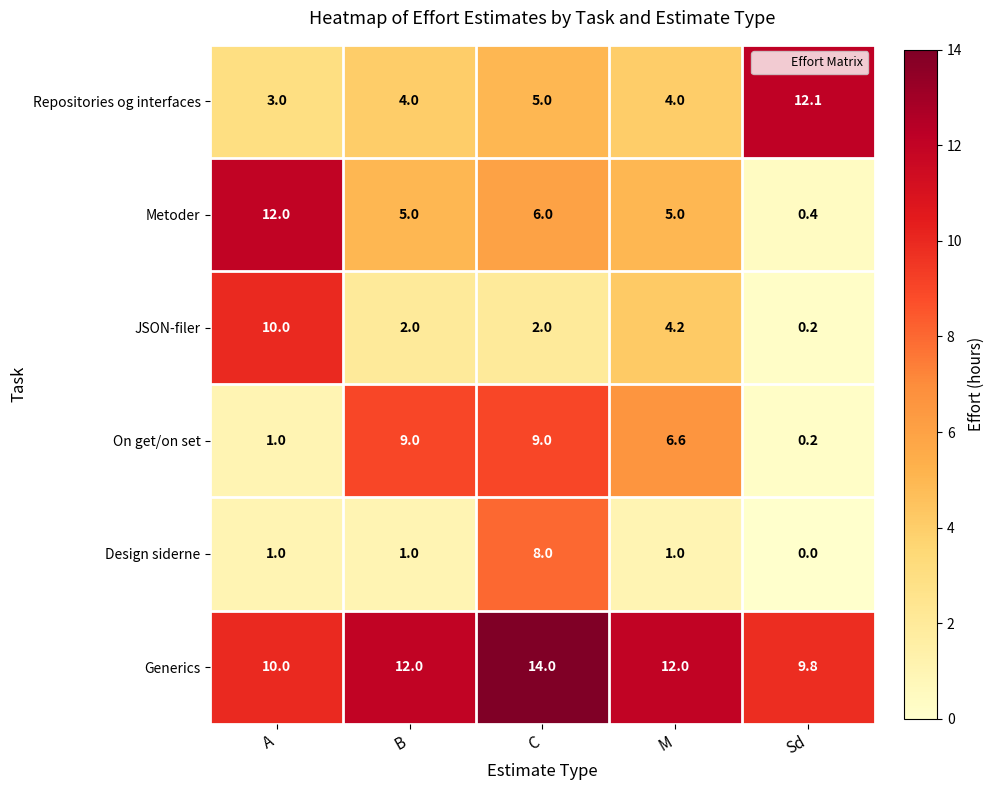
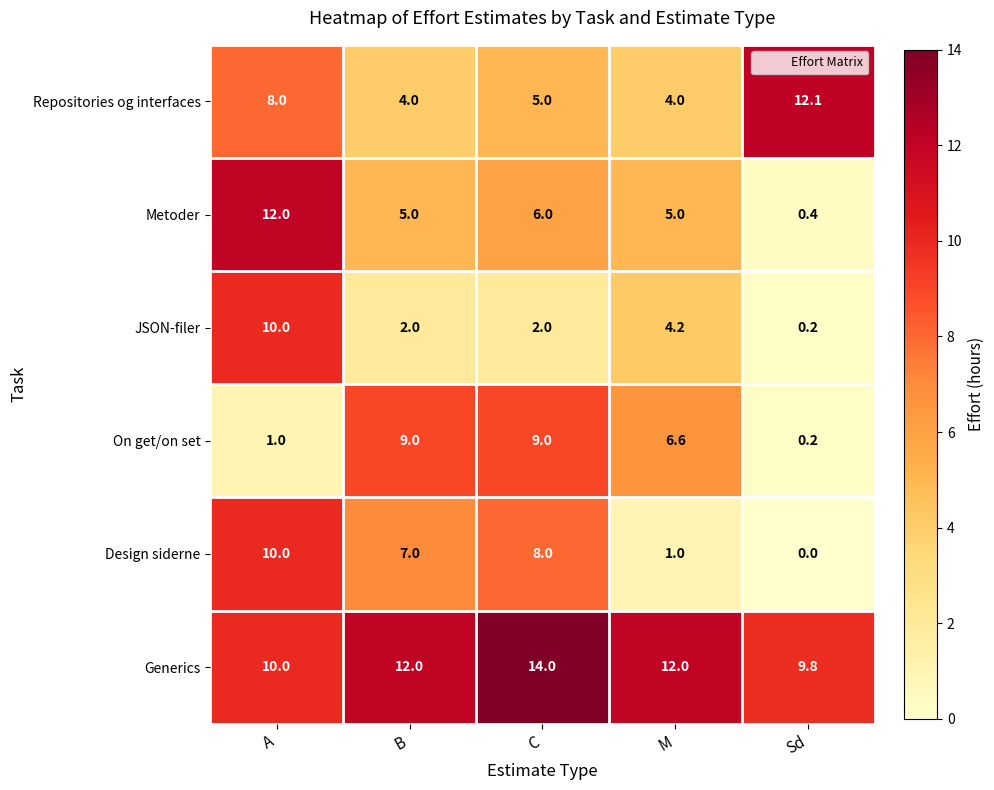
  {
    "Repositories og interfaces": {
-     "A": 3.0,
+     "A": 8.0,
      "B": 4.0,
      "C": 5.0,
      "M": 4.0,
      "Sd": 12.1
    },
    "Metoder": {
      "A": 12.0,
      "B": 5.0,
      "C": 6.0,
      "M": 5.0,
      "Sd": 0.4
    },
    "JSON-filer": {
      "A": 10.0,
      "B": 2.0,
      "C": 2.0,
      "M": 4.2,
      "Sd": 0.2
    },
    "On get/on set": {
      "A": 1.0,
      "B": 9.0,
      "C": 9.0,
      "M": 6.6,
      "Sd": 0.2
    },
    "Design siderne": {
-     "A": 1.0,
-     "B": 1.0,
+     "A": 10.0,
+     "B": 7.0,
      "C": 8.0,
      "M": 1.0,
      "Sd": 0.0
    },
    "Generics": {
      "A": 10.0,
      "B": 12.0,
      "C": 14.0,
      "M": 12.0,
      "Sd": 9.8
    }
  }
